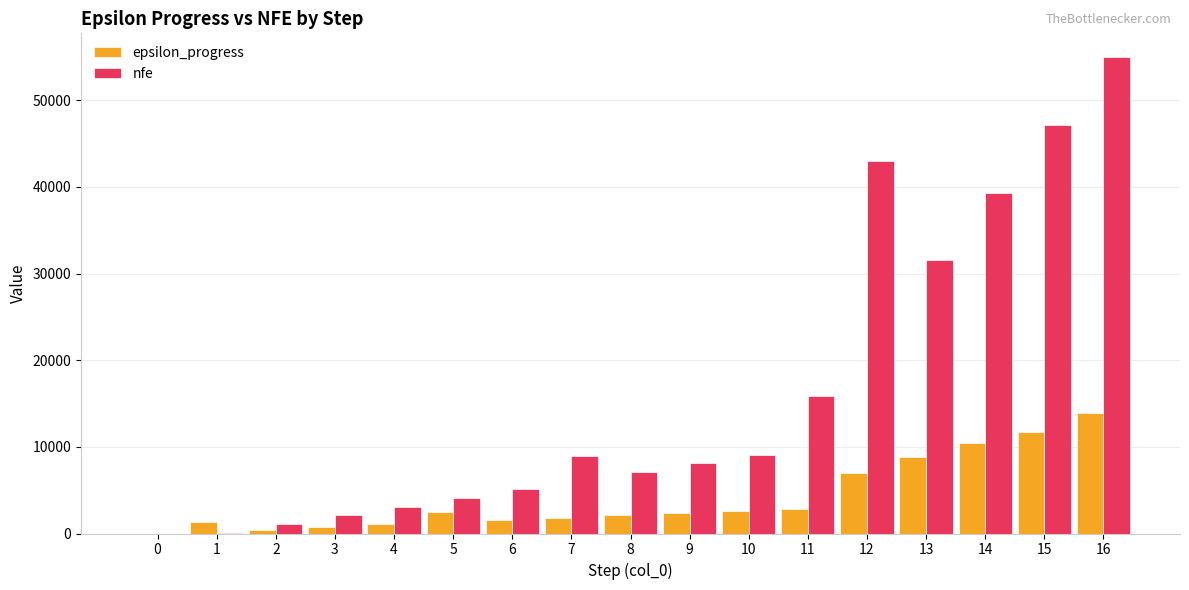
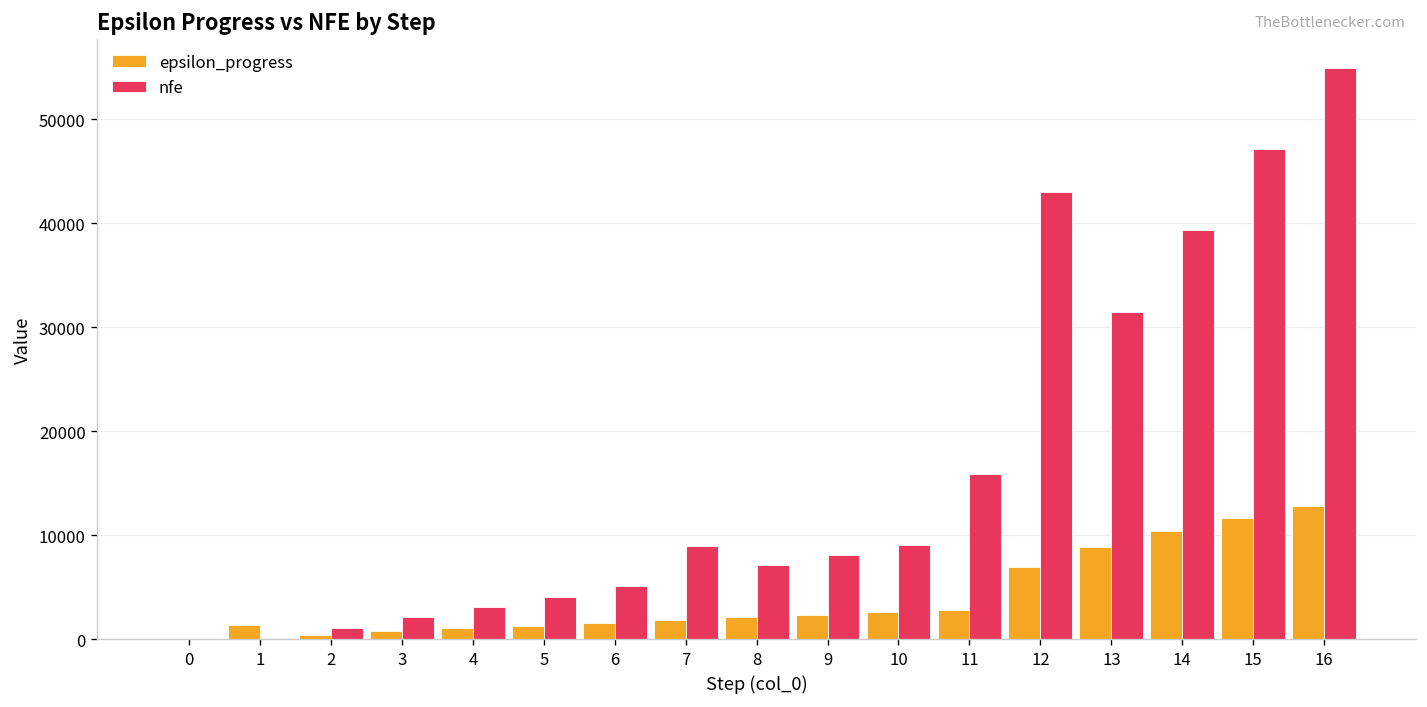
  {
    "epsilon_progress": {
      "0": 0,
      "1": 1000,
      "2": 0,
      "3": 1000,
      "4": 1000,
-     "5": 2000,
+     "5": 1000,
      "6": 2000,
      "7": 2000,
      "8": 2000,
      "9": 2000,
      "10": 3000,
      "11": 3000,
      "12": 7000,
      "13": 9000,
      "14": 10000,
      "15": 12000,
-     "16": 14000
+     "16": 13000
    },
    "nfe": {
      "0": 0,
      "2": 1000,
      "3": 2000,
      "4": 3000,
      "5": 4000,
      "6": 5000,
      "7": 9000,
      "8": 7000,
      "9": 8000,
      "10": 9000,
      "11": 16000,
      "12": 43000,
      "13": 32000,
      "14": 39000,
      "15": 47000,
      "16": 55000
    }
  }
